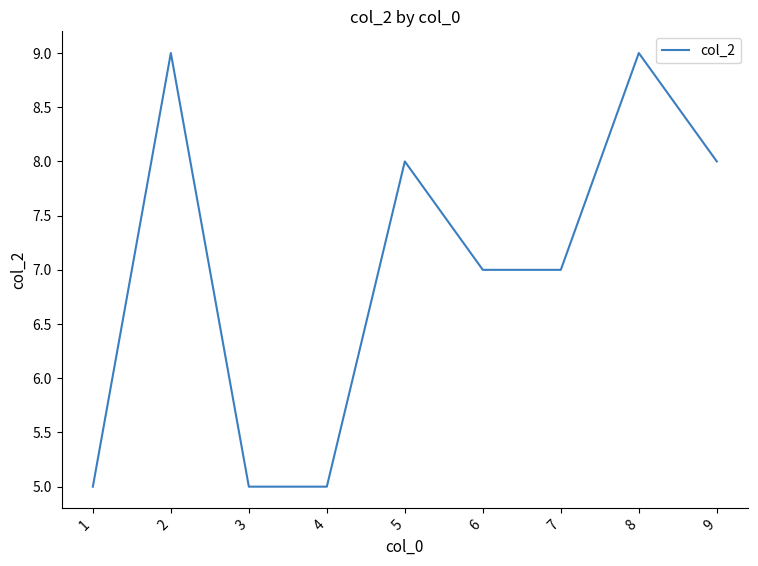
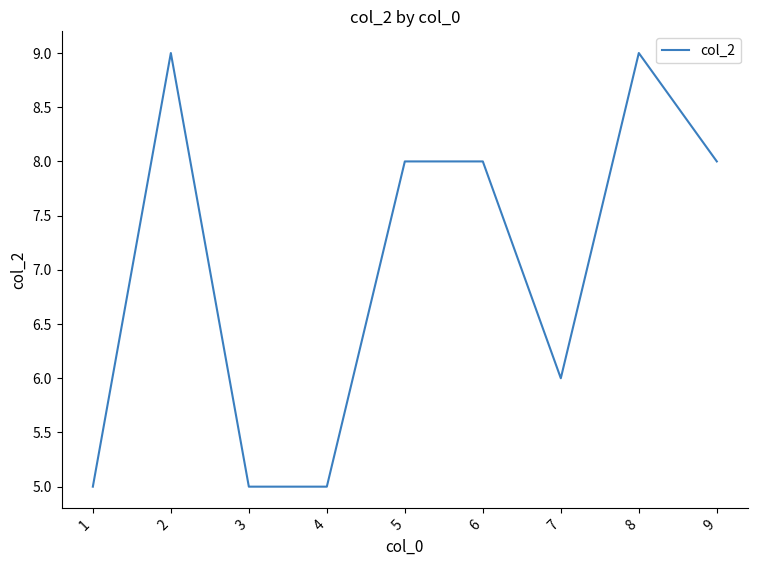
  {
    "1": 5,
    "2": 9,
    "3": 5,
    "4": 5,
    "5": 8,
-   "6": 7,
-   "7": 7,
+   "6": 8,
+   "7": 6,
    "8": 9,
    "9": 8
  }
